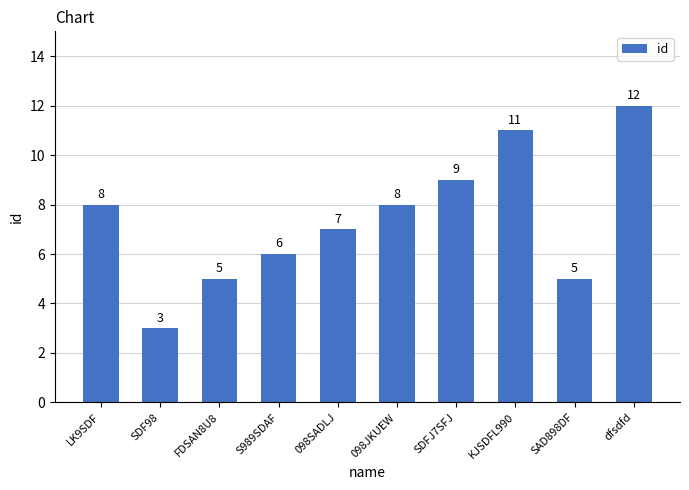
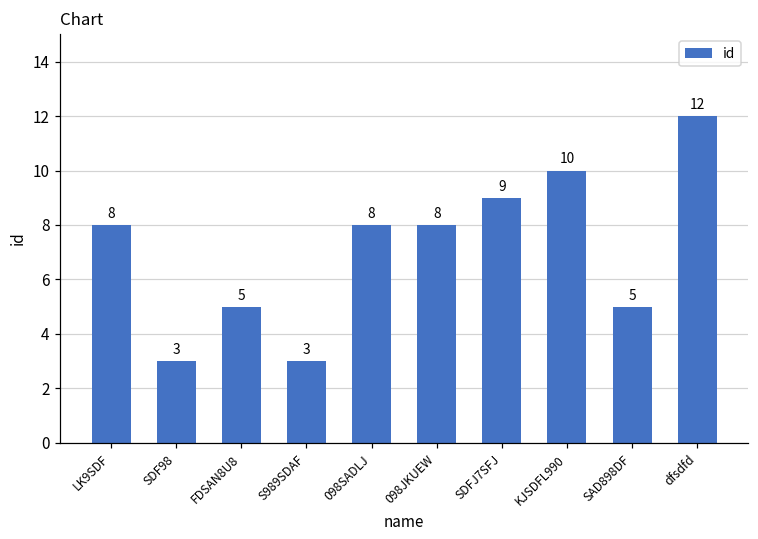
  {
    "LK9SDF": 8,
    "SDF98": 3,
    "FDSAN8U8": 5,
-   "S989SDAF": 6,
-   "098SADLJ": 7,
+   "S989SDAF": 3,
+   "098SADLJ": 8,
    "098JKUEW": 8,
    "SDFJ7SFJ": 9,
-   "KJSDFL990": 11,
+   "KJSDFL990": 10,
    "SAD898DF": 5,
    "dfsdfd": 12
  }
